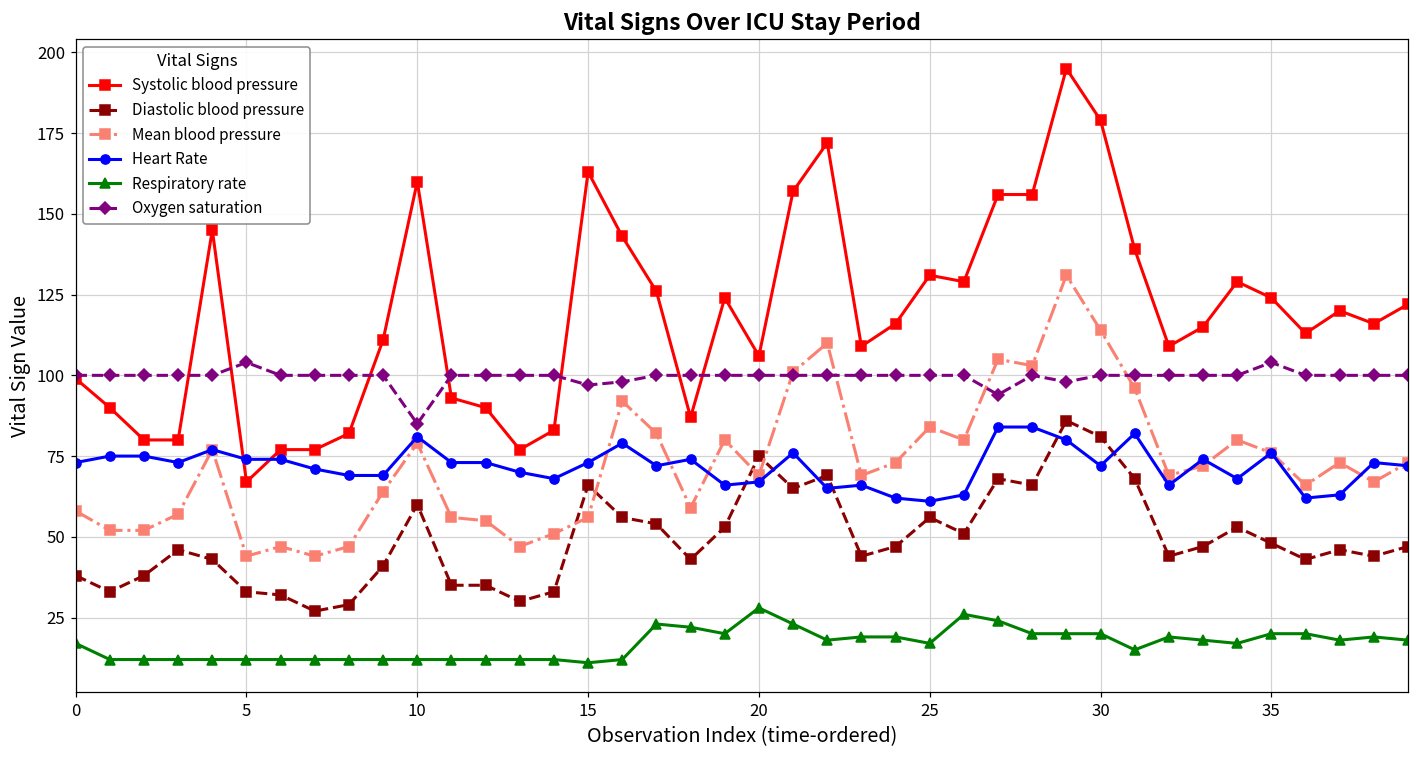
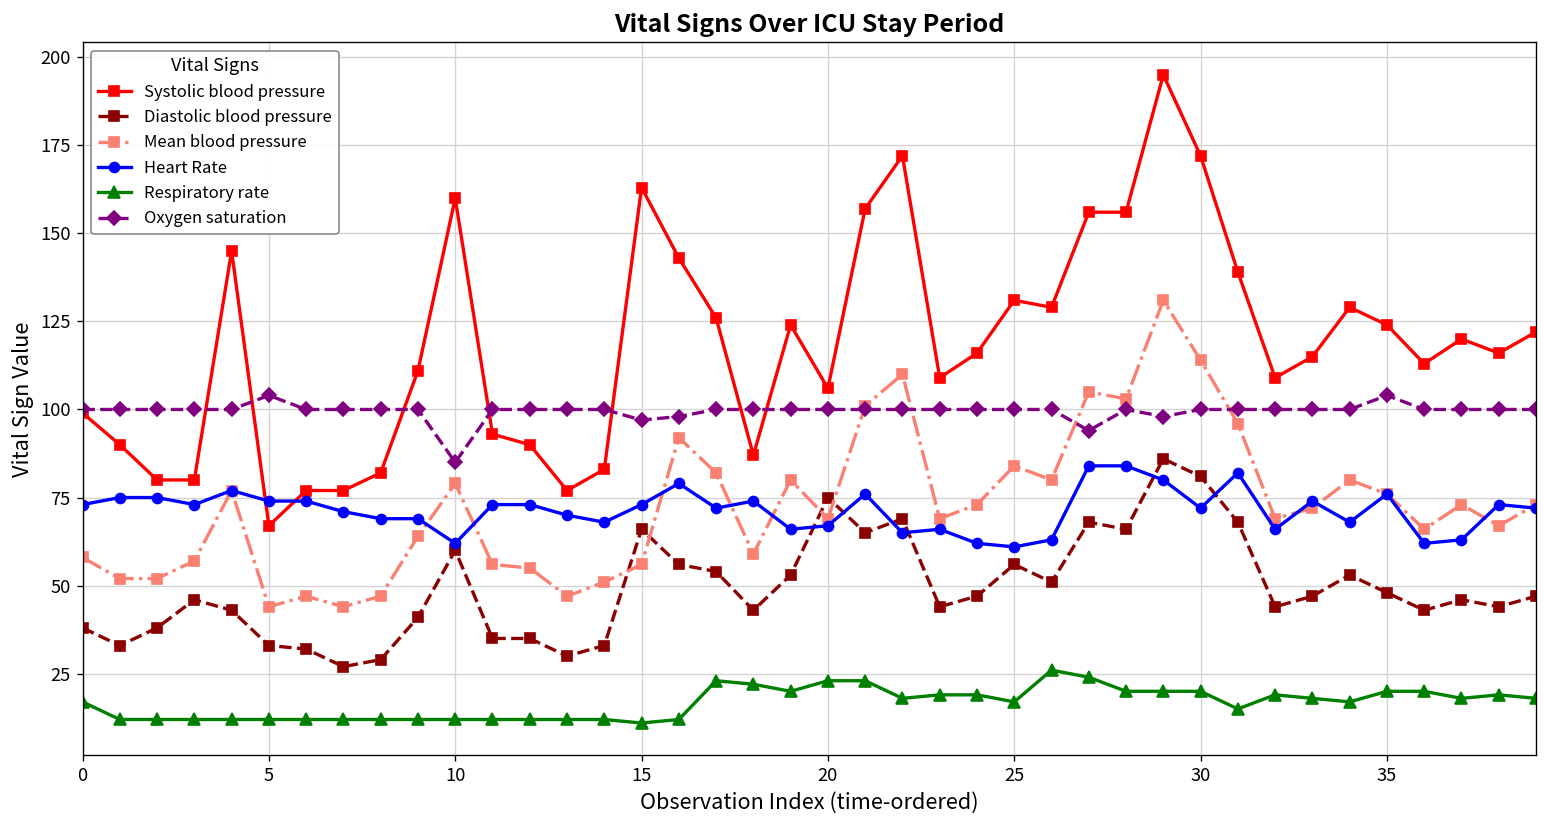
  {
    "Systolic blood pressure": {
      "0": 99,
      "5": 67,
      "10": 160,
      "15": 163,
      "20": 106,
      "25": 131,
-     "30": 179,
+     "30": 172,
      "35": 124
    },
    "Diastolic blood pressure": {
      "0": 38,
      "5": 33,
      "10": 60,
      "15": 66,
      "20": 75,
      "25": 56,
      "30": 81,
      "35": 48
    },
    "Mean blood pressure": {
      "0": 58,
      "5": 44,
      "10": 79,
      "15": 56,
      "20": 69,
      "25": 84,
      "30": 114
    },
    "Heart Rate": {
      "0": 73,
      "5": 74,
-     "10": 81,
+     "10": 62,
      "15": 73,
      "20": 67,
      "25": 61,
      "30": 72
    },
    "Respiratory rate": {
      "0": 17,
      "5": 12,
      "10": 12,
      "15": 11,
-     "20": 28,
+     "20": 23,
      "25": 17,
      "30": 20,
      "35": 20
    },
    "Oxygen saturation": {
      "0": 100,
      "5": 104,
      "10": 85,
      "15": 97,
      "20": 100,
      "25": 100,
      "30": 100,
      "35": 104
    }
  }
